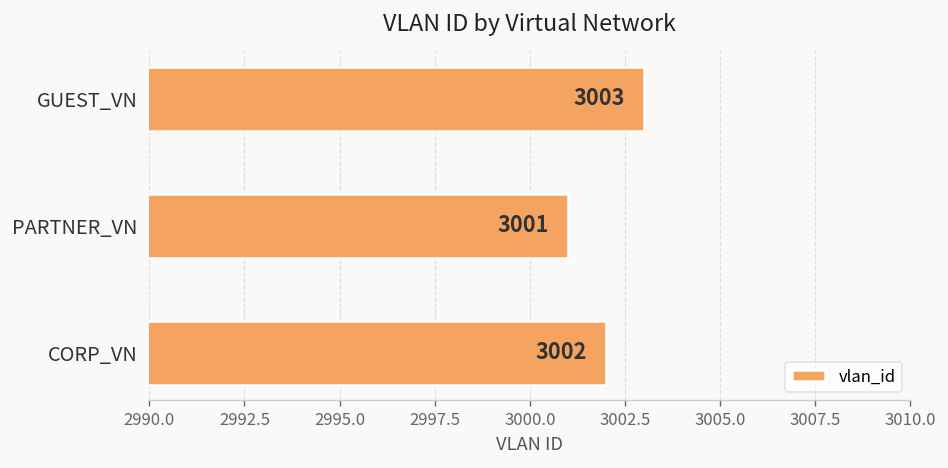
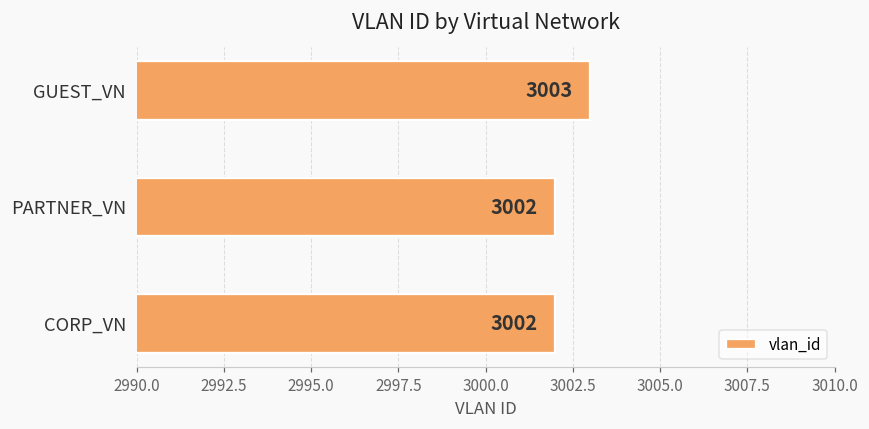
  {
    "GUEST_VN": 3003,
-   "PARTNER_VN": 3001,
+   "PARTNER_VN": 3002,
    "CORP_VN": 3002
  }
